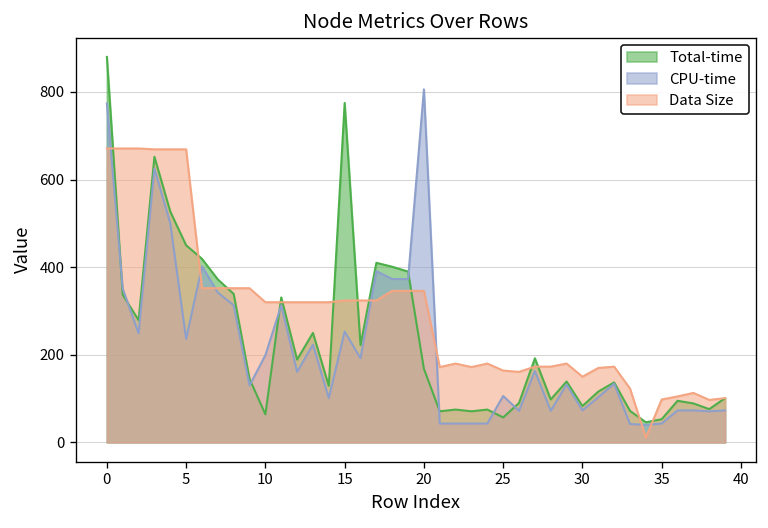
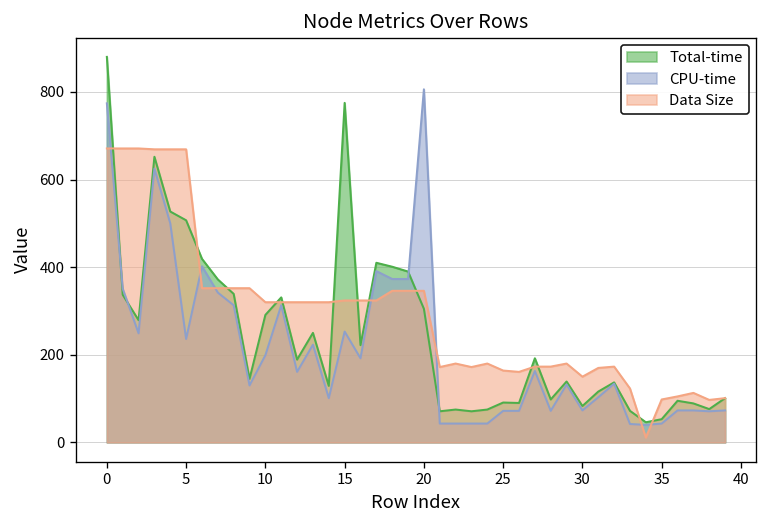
  {
    "Total-time": {
      "0": 880,
-     "5": 450,
-     "10": 60,
+     "5": 510,
+     "10": 290,
      "15": 780,
-     "20": 170,
-     "25": 60,
+     "20": 310,
+     "25": 90,
      "30": 80,
      "35": 50
    },
    "CPU-time": {
      "0": 770,
      "5": 240,
      "10": 200,
      "15": 250,
      "20": 810,
-     "25": 110,
+     "25": 70,
      "30": 70,
      "35": 40
    },
    "Data Size": {
      "0": 670,
      "5": 670,
      "10": 320,
      "15": 320,
      "20": 350,
      "25": 160,
      "30": 150,
      "35": 100
    }
  }
